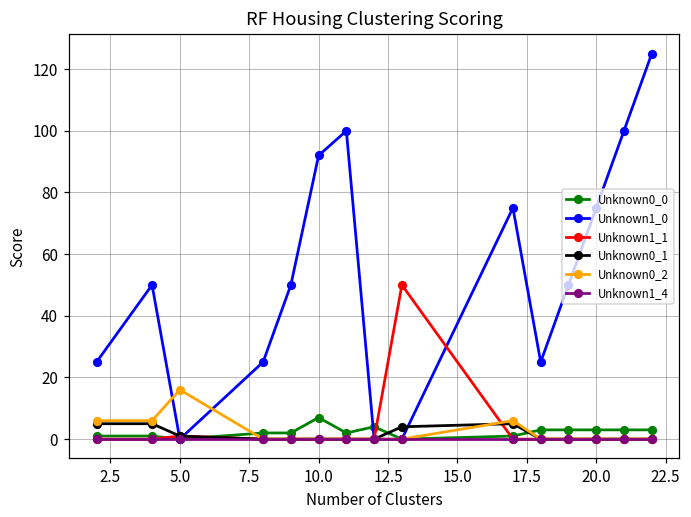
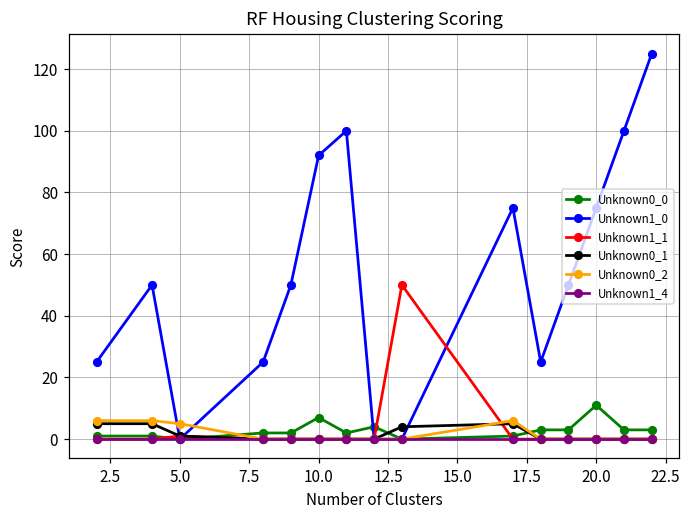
  {
    "Unknown0_0": {
      "10.0": 7,
-     "20.0": 3
+     "20.0": 11
    },
    "Unknown1_0": {
      "10.0": 92
    },
    "Unknown0_2": {
-     "5.0": 16
+     "5.0": 5
    }
  }
